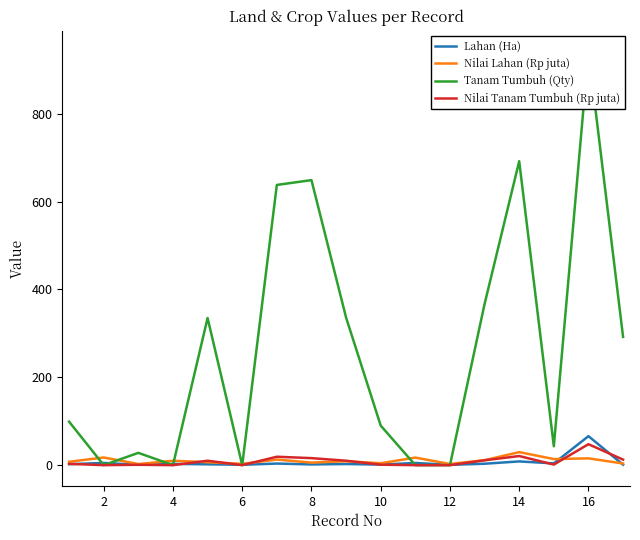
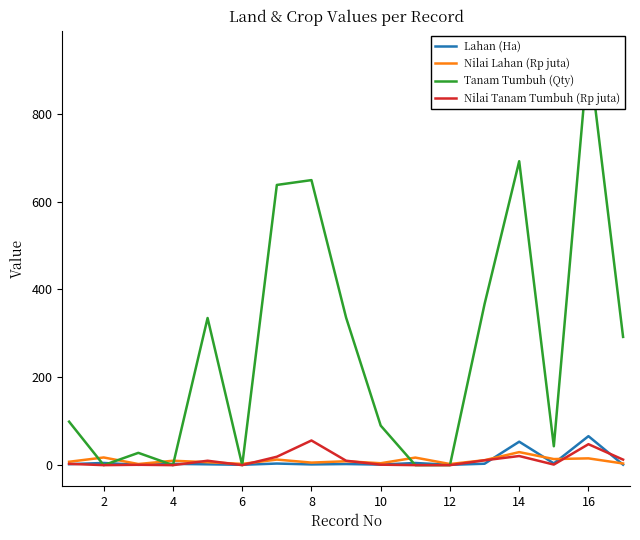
  {
    "Lahan (Ha)": {
-     "14": 10,
+     "14": 50,
      "16": 70
    },
    "Nilai Lahan (Rp juta)": {
      "2": 20,
      "4": 10,
      "14": 30,
      "16": 20
    },
    "Tanam Tumbuh (Qty)": {
      "8": 650,
      "10": 90,
      "14": 690
    },
    "Nilai Tanam Tumbuh (Rp juta)": {
-     "8": 20,
+     "8": 60,
      "14": 20,
      "16": 50
    }
  }
